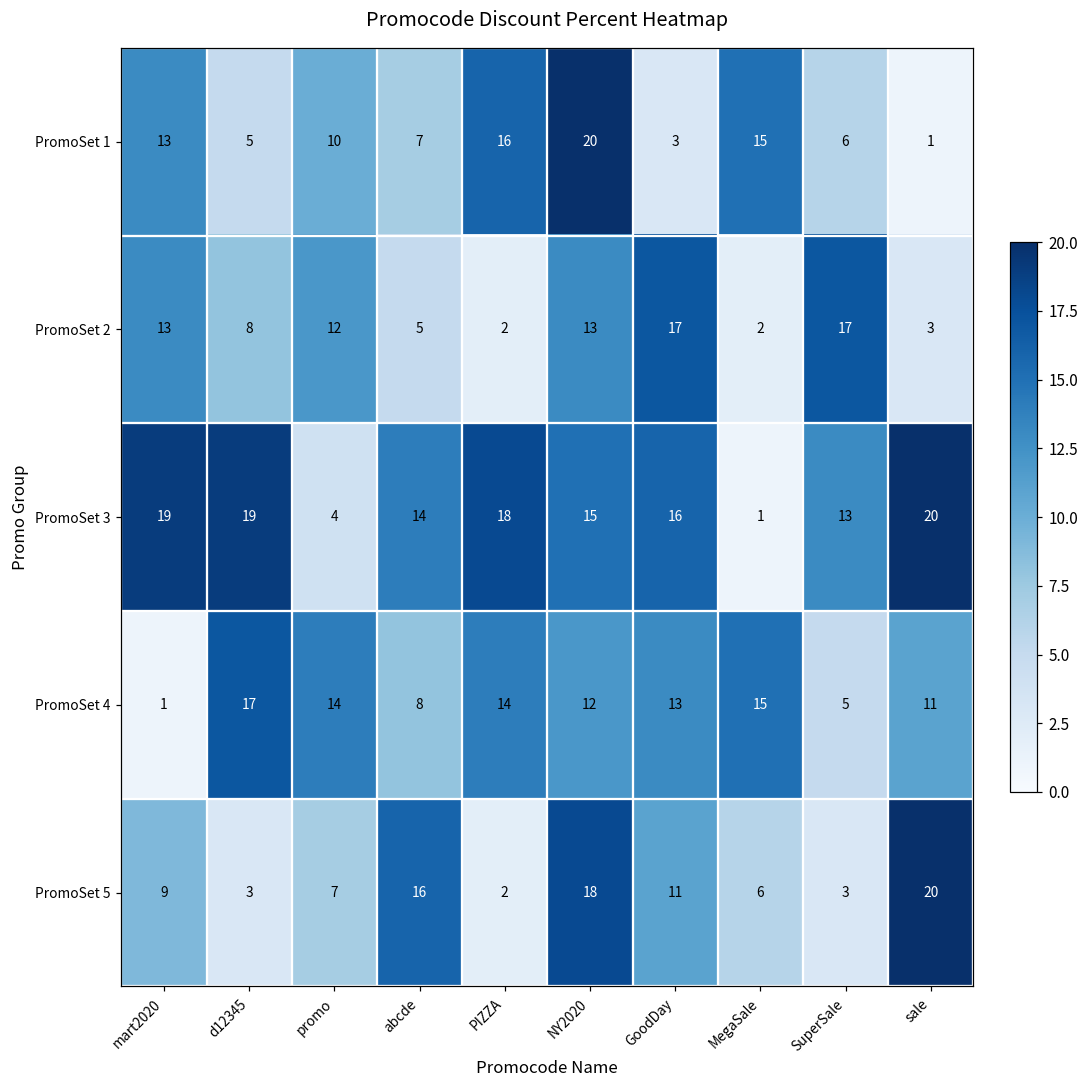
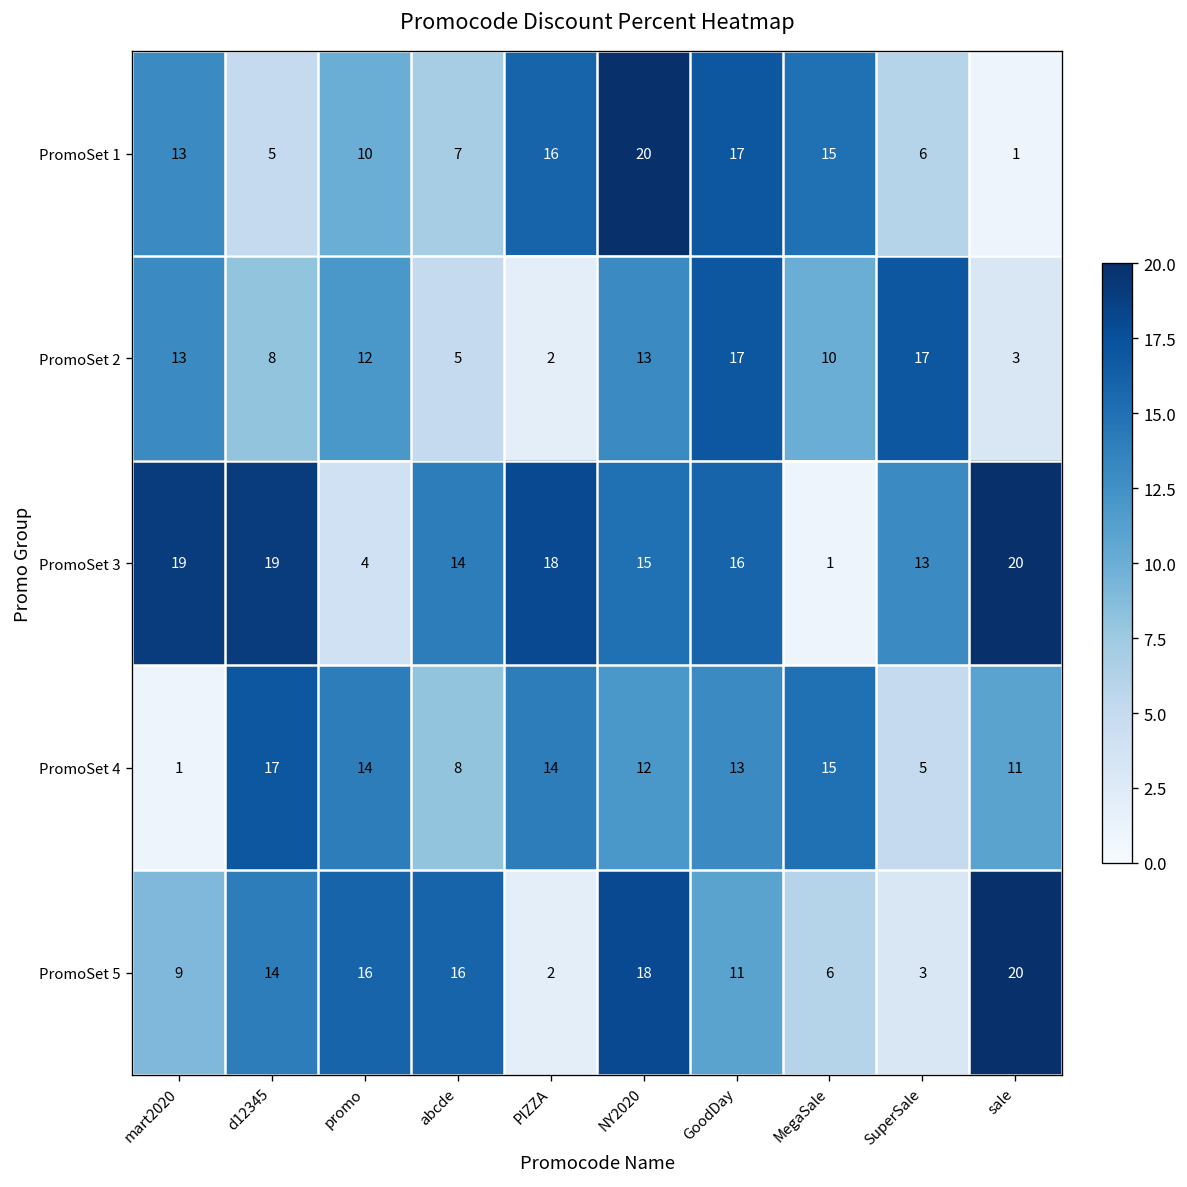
  {
    "PromoSet 1": {
      "mart2020": 13,
      "d12345": 5,
      "promo": 10,
      "abcde": 7,
      "PIZZA": 16,
      "NY2020": 20,
-     "GoodDay": 3,
+     "GoodDay": 17,
      "MegaSale": 15,
      "SuperSale": 6,
      "sale": 1
    },
    "PromoSet 2": {
      "mart2020": 13,
      "d12345": 8,
      "promo": 12,
      "abcde": 5,
      "PIZZA": 2,
      "NY2020": 13,
      "GoodDay": 17,
-     "MegaSale": 2,
+     "MegaSale": 10,
      "SuperSale": 17,
      "sale": 3
    },
    "PromoSet 3": {
      "mart2020": 19,
      "d12345": 19,
      "promo": 4,
      "abcde": 14,
      "PIZZA": 18,
      "NY2020": 15,
      "GoodDay": 16,
      "MegaSale": 1,
      "SuperSale": 13,
      "sale": 20
    },
    "PromoSet 4": {
      "mart2020": 1,
      "d12345": 17,
      "promo": 14,
      "abcde": 8,
      "PIZZA": 14,
      "NY2020": 12,
      "GoodDay": 13,
      "MegaSale": 15,
      "SuperSale": 5,
      "sale": 11
    },
    "PromoSet 5": {
      "mart2020": 9,
-     "d12345": 3,
-     "promo": 7,
+     "d12345": 14,
+     "promo": 16,
      "abcde": 16,
      "PIZZA": 2,
      "NY2020": 18,
      "GoodDay": 11,
      "MegaSale": 6,
      "SuperSale": 3,
      "sale": 20
    }
  }
